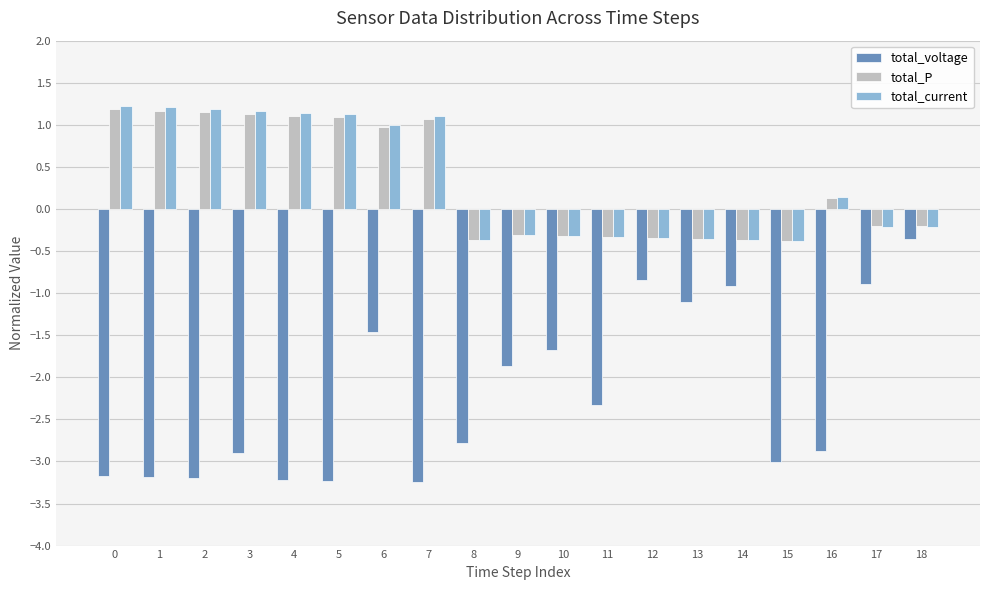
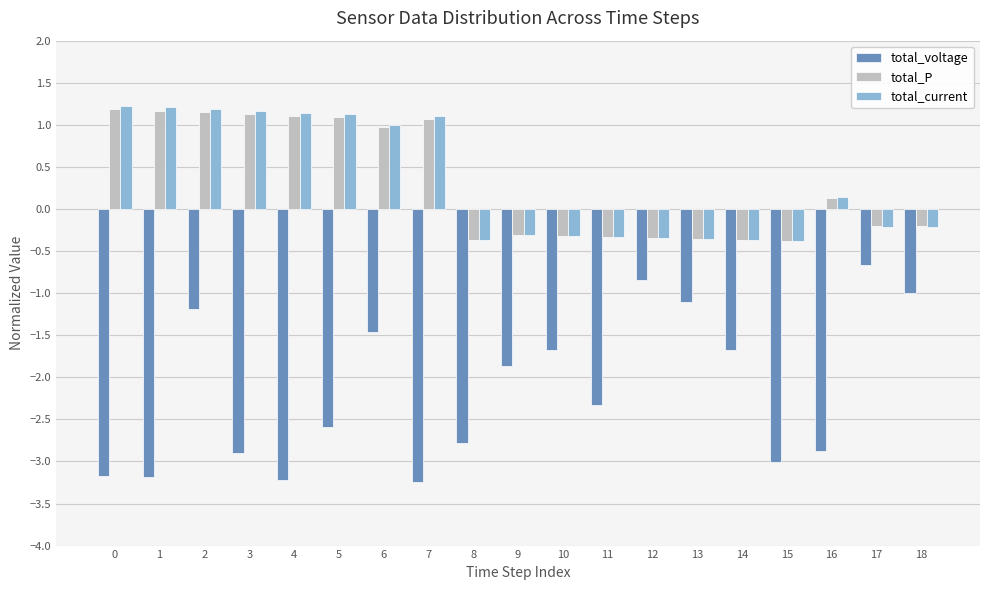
  {
    "total_voltage": {
      "0": -3.2,
      "1": -3.2,
-     "2": -3.2,
+     "2": -1.2,
      "3": -2.9,
      "4": -3.2,
-     "5": -3.2,
+     "5": -2.6,
      "6": -1.5,
      "7": -3.2,
      "8": -2.8,
      "9": -1.9,
      "10": -1.7,
      "11": -2.3,
      "12": -0.8,
      "13": -1.1,
-     "14": -0.9,
+     "14": -1.7,
      "15": -3.0,
      "16": -2.9,
-     "17": -0.9,
-     "18": -0.4
+     "17": -0.7,
+     "18": -1.0
    }
  }
